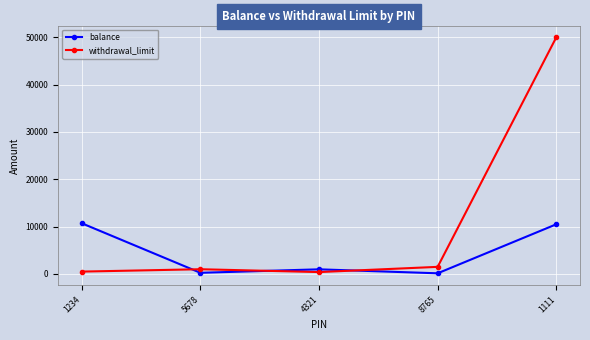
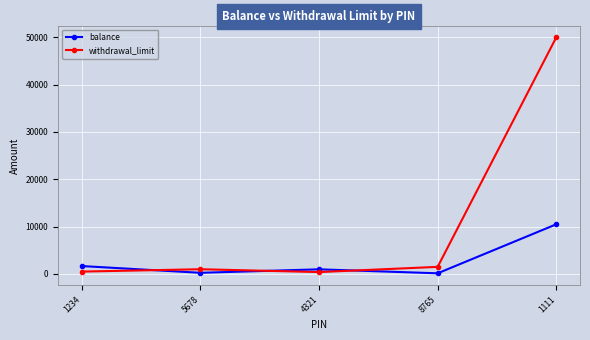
  {
    "balance": {
-     "1234": 11000,
+     "1234": 2000,
      "5678": 0,
      "4321": 1000,
      "8765": 0,
      "1111": 10000
    },
    "withdrawal_limit": {
      "1234": 1000,
      "5678": 1000,
      "4321": 0,
      "8765": 2000,
      "1111": 50000
    }
  }
